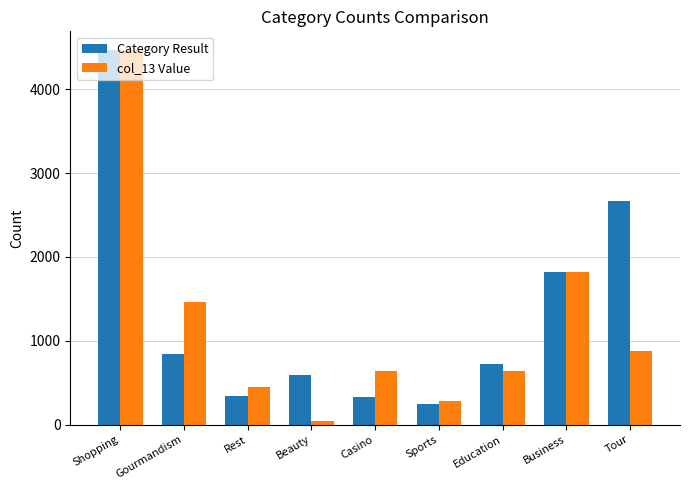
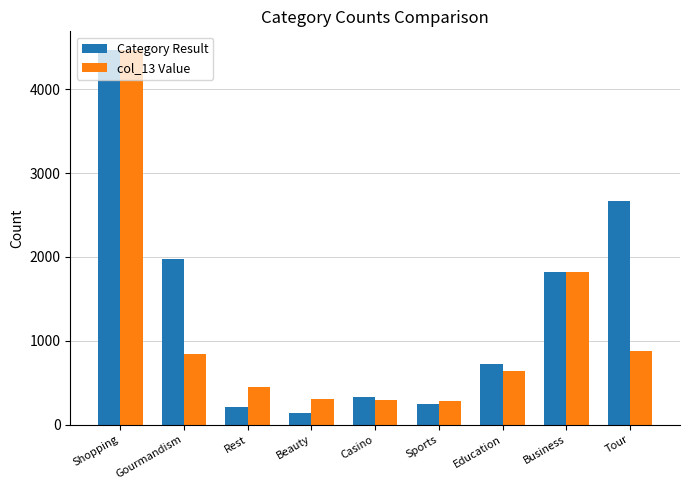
  {
    "Category Result": {
-     "Gourmandism": 800,
-     "Rest": 300,
-     "Beauty": 600,
+     "Gourmandism": 2000,
+     "Rest": 200,
+     "Beauty": 100,
      "Casino": 300,
      "Sports": 200,
      "Education": 700,
      "Business": 1800,
      "Tour": 2700
    },
    "col_13 Value": {
-     "Gourmandism": 1500,
+     "Gourmandism": 800,
      "Rest": 400,
-     "Beauty": 0,
-     "Casino": 600,
+     "Beauty": 300,
+     "Casino": 300,
      "Sports": 300,
      "Education": 600,
      "Business": 1800,
      "Tour": 900
    }
  }
